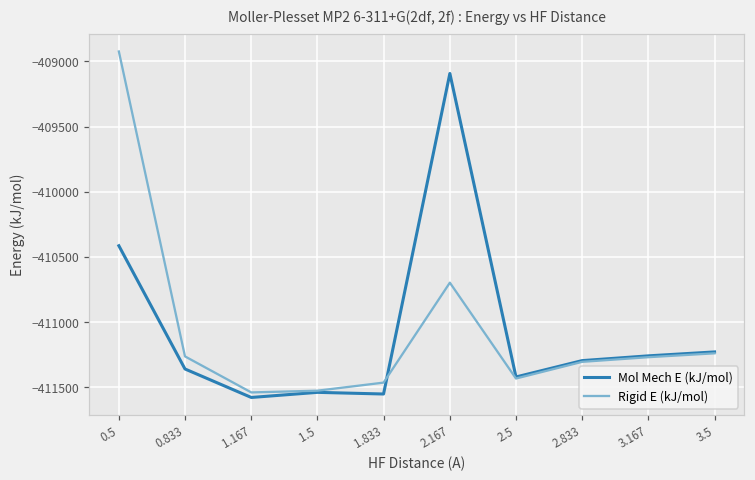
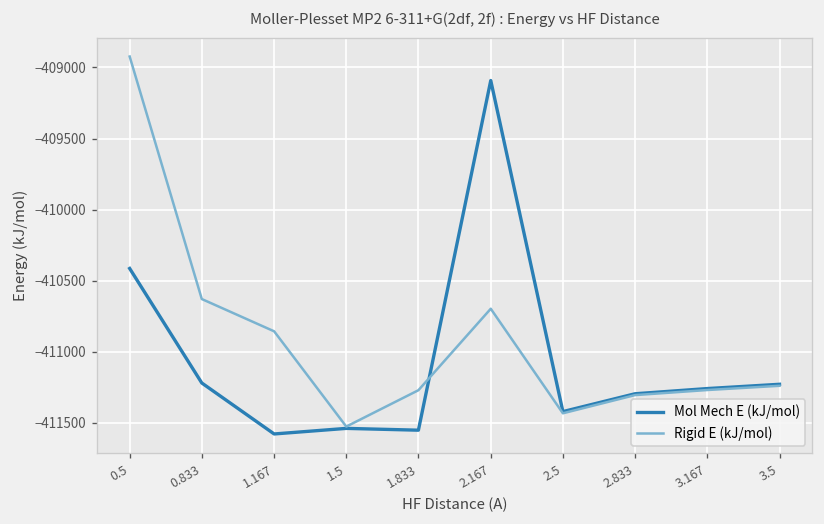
  {
    "Mol Mech E (kJ/mol)": {
      "0.5": -410410,
-     "0.833": -411360,
+     "0.833": -411220,
      "1.167": -411580,
      "1.833": -411550,
      "2.167": -409090
    },
    "Rigid E (kJ/mol)": {
      "0.5": -408920,
-     "0.833": -411260,
-     "1.167": -411540,
-     "1.833": -411460,
+     "0.833": -410630,
+     "1.167": -410860,
+     "1.833": -411270,
      "2.167": -410700
    }
  }
